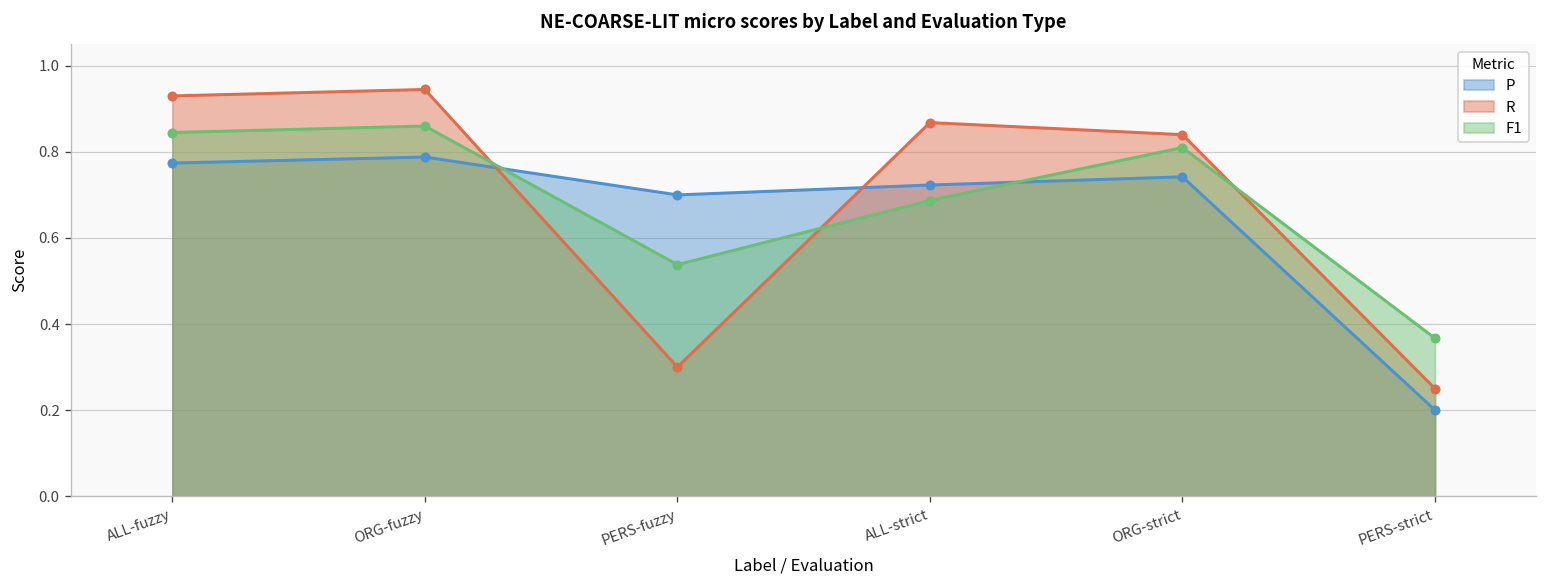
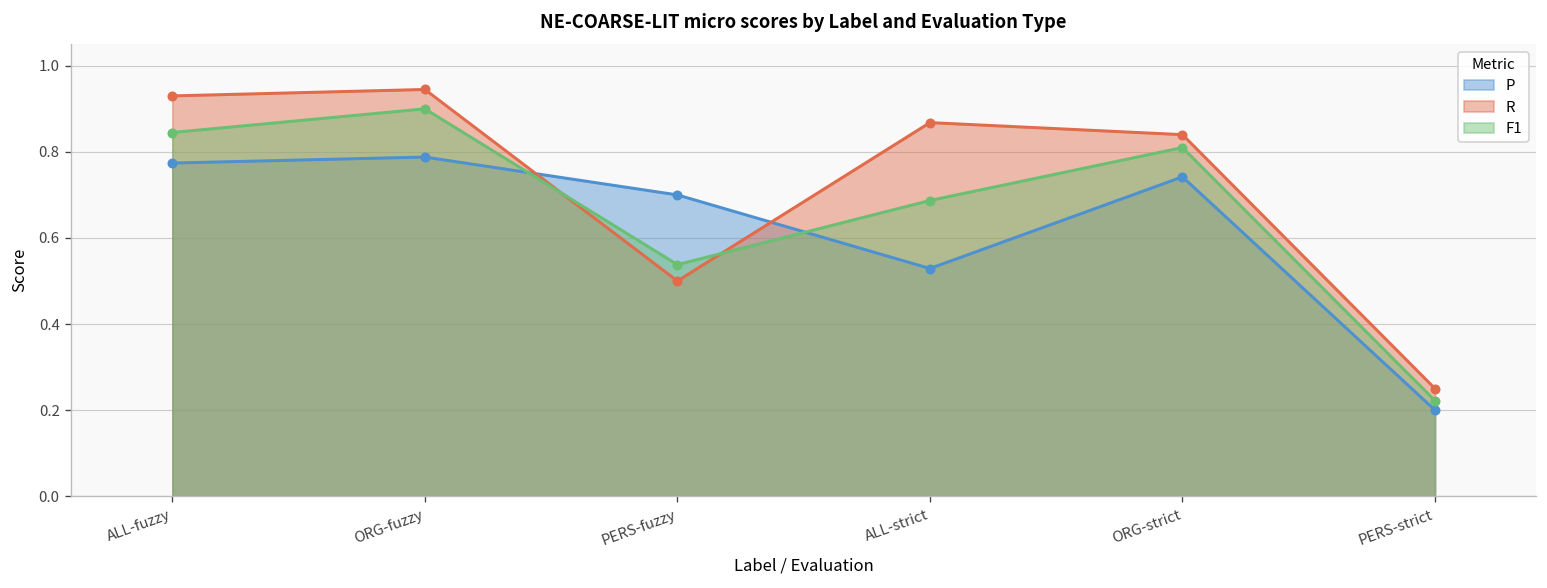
  {
    "P": {
      "ALL-fuzzy": 0.77,
      "ORG-fuzzy": 0.79,
      "PERS-fuzzy": 0.70,
-     "ALL-strict": 0.72,
+     "ALL-strict": 0.53,
      "ORG-strict": 0.74,
      "PERS-strict": 0.20
    },
    "R": {
      "ALL-fuzzy": 0.93,
      "ORG-fuzzy": 0.95,
-     "PERS-fuzzy": 0.3,
+     "PERS-fuzzy": 0.5,
      "ALL-strict": 0.87,
      "ORG-strict": 0.84,
      "PERS-strict": 0.25
    },
    "F1": {
      "ALL-fuzzy": 0.85,
-     "ORG-fuzzy": 0.86,
+     "ORG-fuzzy": 0.90,
      "PERS-fuzzy": 0.54,
      "ALL-strict": 0.69,
      "ORG-strict": 0.81,
-     "PERS-strict": 0.37
+     "PERS-strict": 0.22
    }
  }
